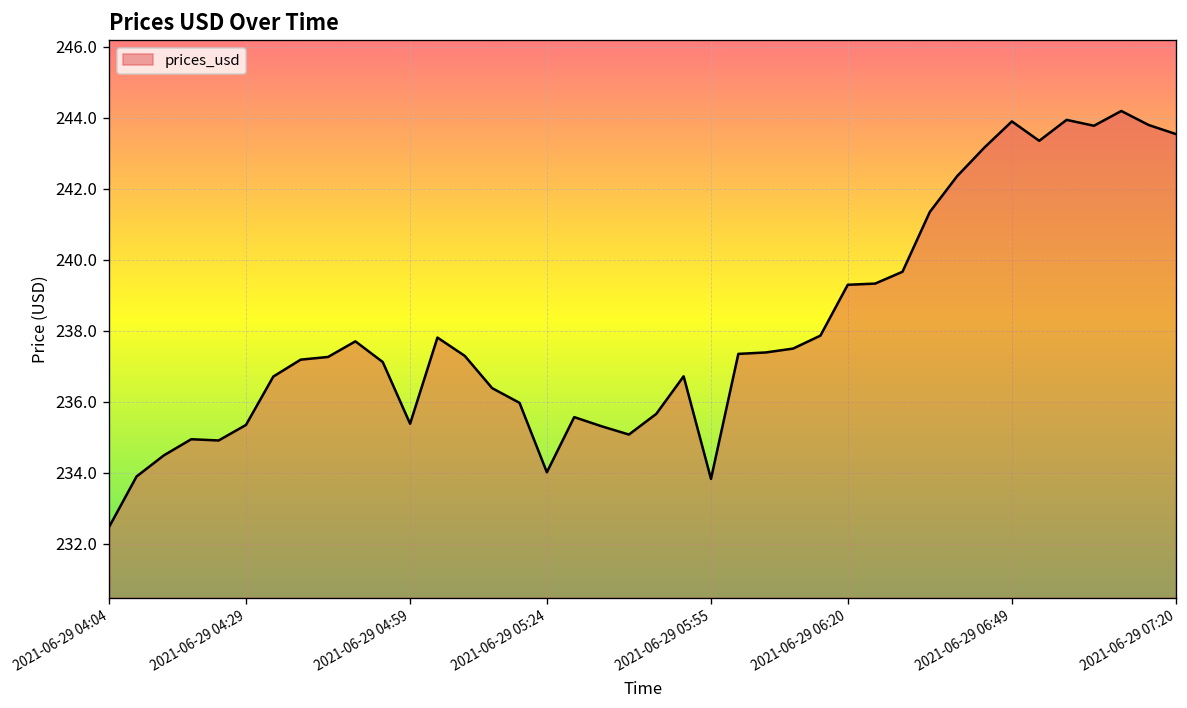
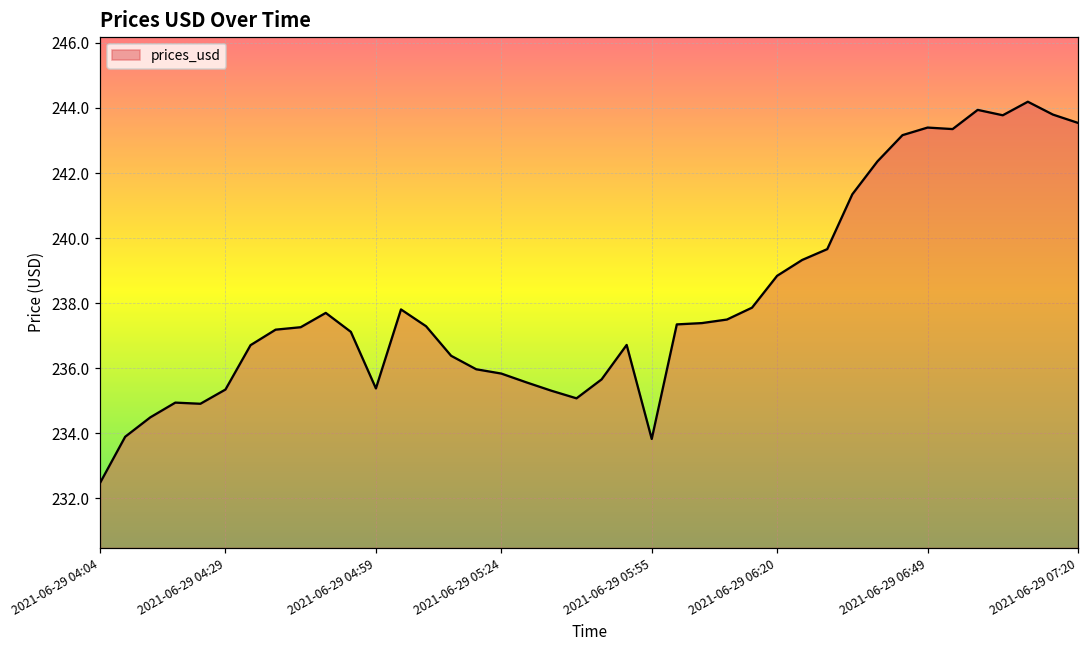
  {
    "2021-06-29 04:04": 232.5,
    "2021-06-29 04:29": 235.3,
    "2021-06-29 04:59": 235.4,
-   "2021-06-29 05:24": 234.0,
+   "2021-06-29 05:24": 235.8,
    "2021-06-29 05:55": 233.8,
-   "2021-06-29 06:20": 239.3,
-   "2021-06-29 06:49": 243.9,
+   "2021-06-29 06:20": 238.8,
+   "2021-06-29 06:49": 243.4,
    "2021-06-29 07:20": 243.5
  }
